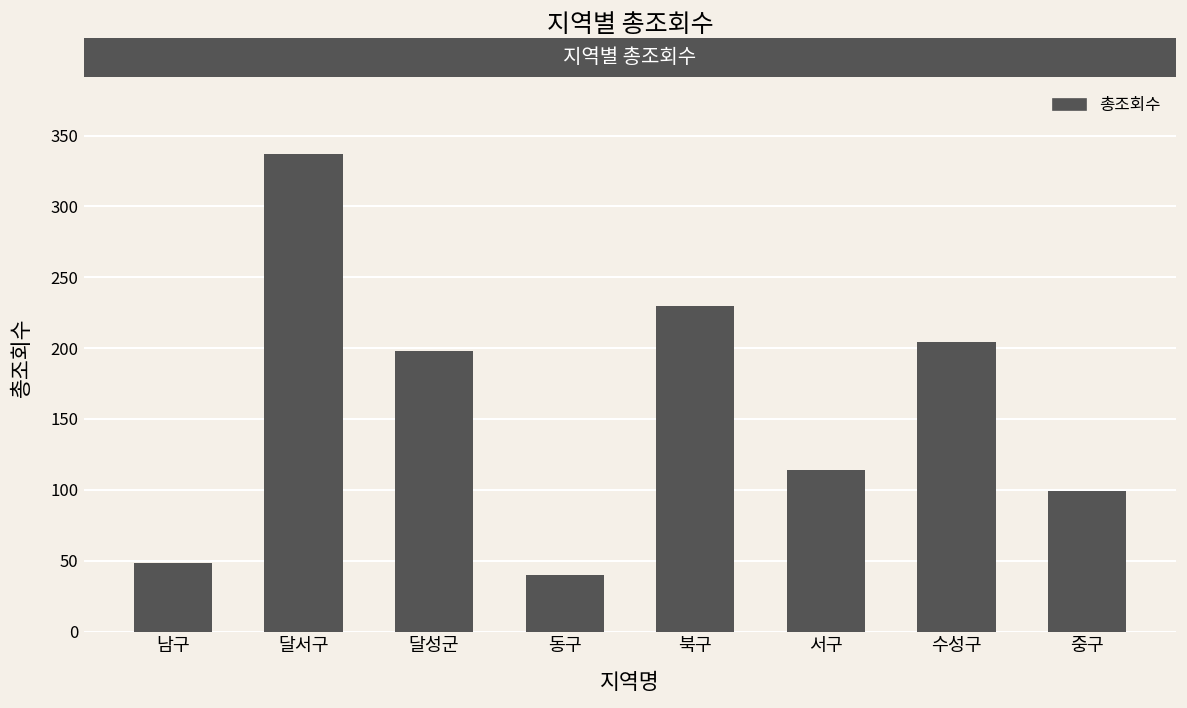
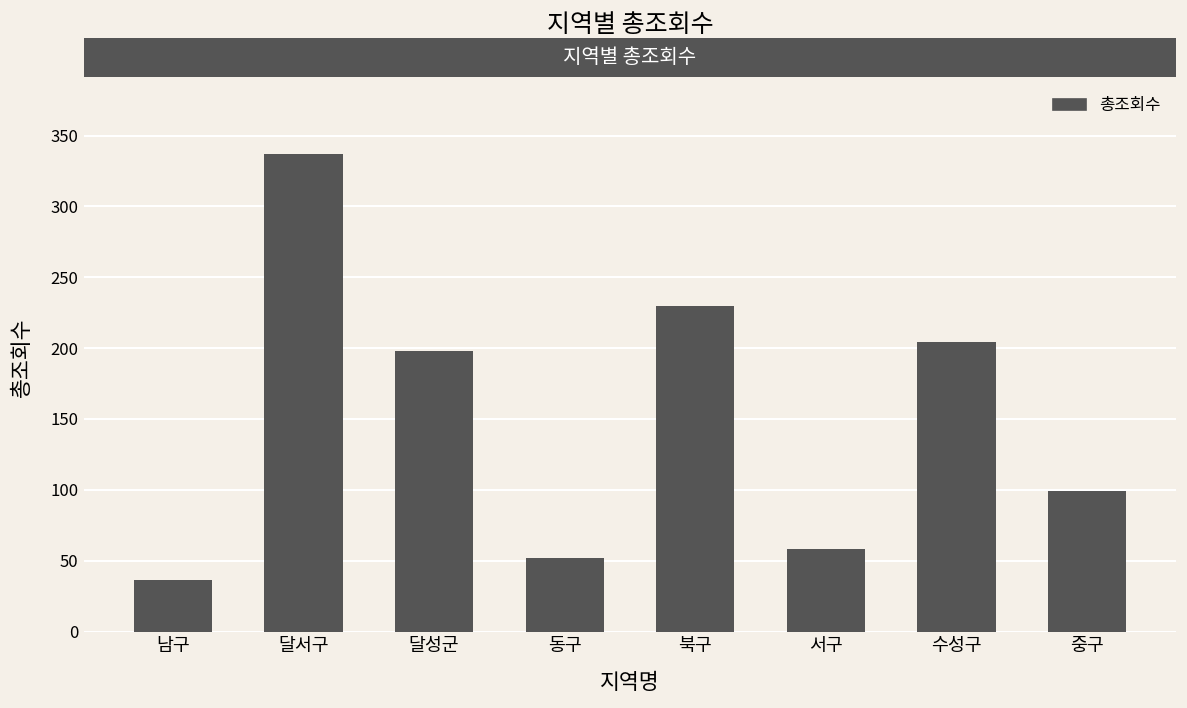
  {
-   "남구": 48,
+   "남구": 36,
    "달서구": 337,
    "달성군": 198,
-   "동구": 40,
+   "동구": 52,
    "북구": 230,
-   "서구": 114,
+   "서구": 58,
    "수성구": 204,
    "중구": 99
  }
